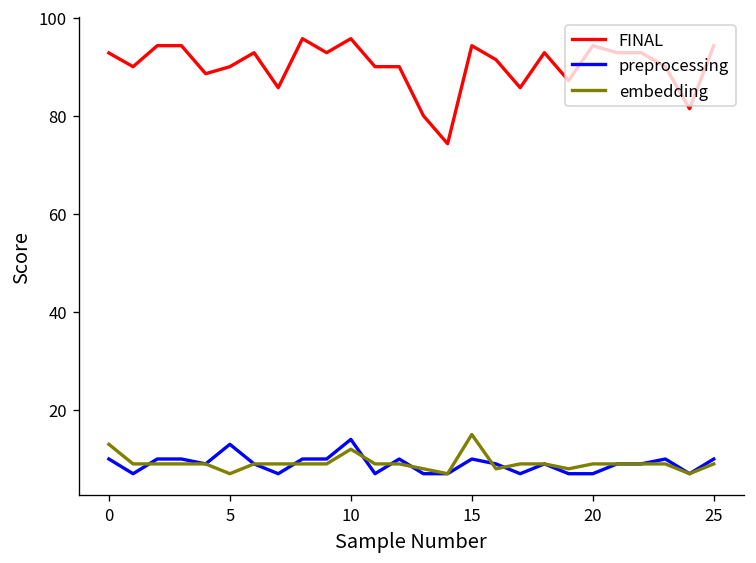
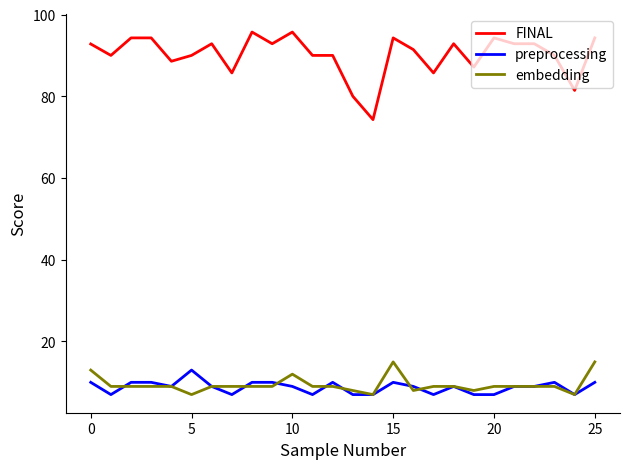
  {
    "FINAL": {
      "0": 93,
      "5": 90,
      "10": 96,
      "15": 94
    },
    "preprocessing": {
      "0": 10,
      "5": 13,
-     "10": 14,
+     "10": 9,
      "15": 10,
      "20": 7,
      "25": 10
    },
    "embedding": {
      "0": 13,
      "5": 7,
      "10": 12,
      "15": 15,
      "20": 9,
-     "25": 9
+     "25": 15
    }
  }
